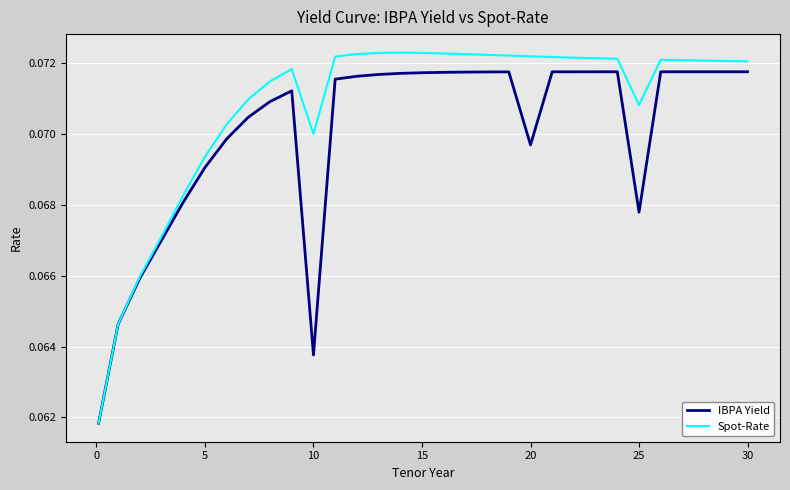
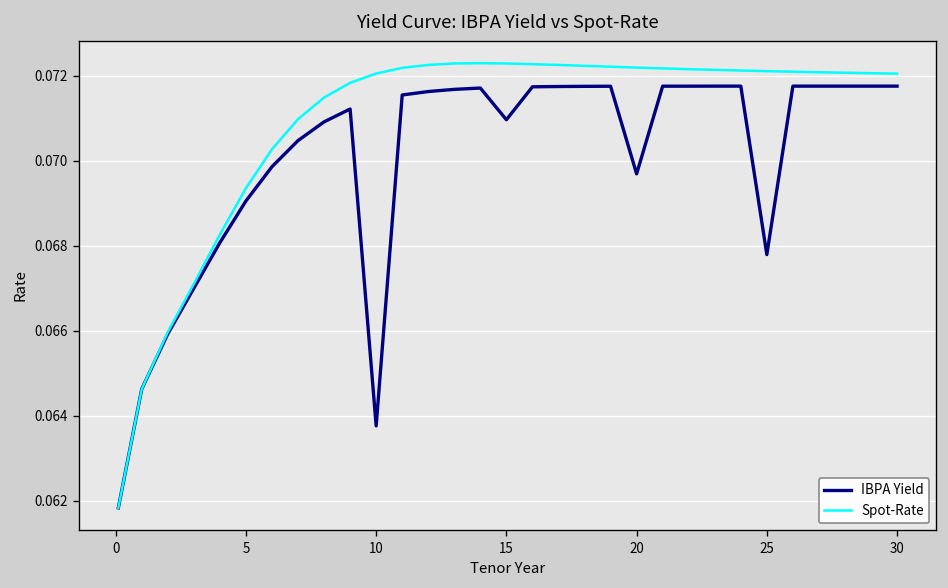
  {
    "IBPA Yield": {
      "5": 0.0691,
      "10": 0.0638,
-     "15": 0.0717,
+     "15": 0.0710,
      "20": 0.0697,
      "25": 0.0678,
      "30": 0.0718
    },
    "Spot-Rate": {
      "5": 0.0694,
-     "10": 0.0700,
+     "10": 0.0720,
      "15": 0.0723,
      "20": 0.0722,
-     "25": 0.0708,
+     "25": 0.0721,
      "30": 0.0720
    }
  }
